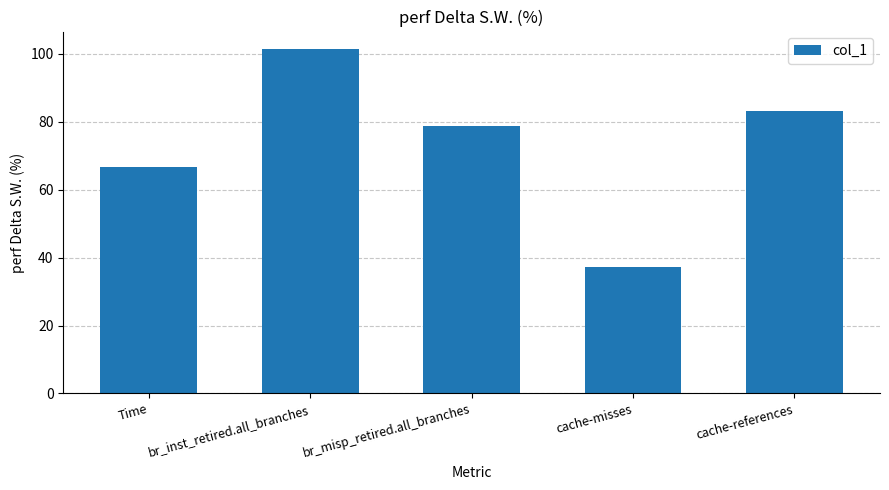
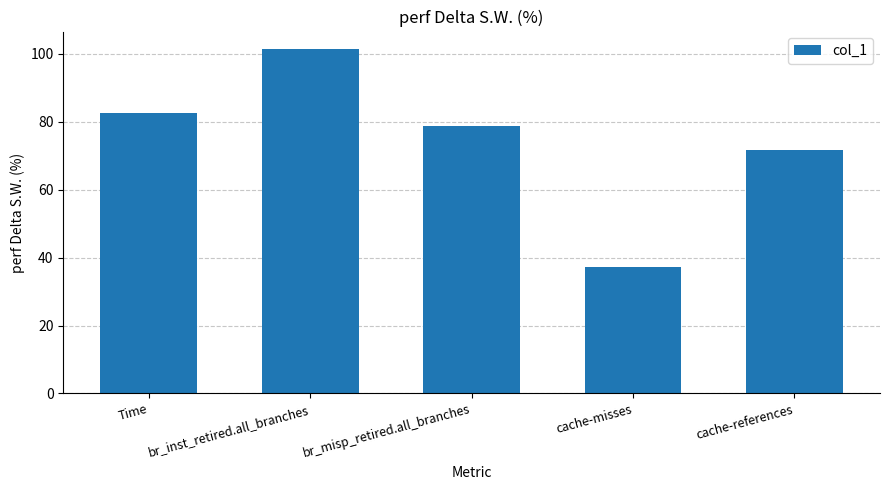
  {
-   "Time": 67,
+   "Time": 83,
    "br_inst_retired.all_branches": 101,
    "br_misp_retired.all_branches": 79,
    "cache-misses": 37,
-   "cache-references": 83
+   "cache-references": 72
  }
